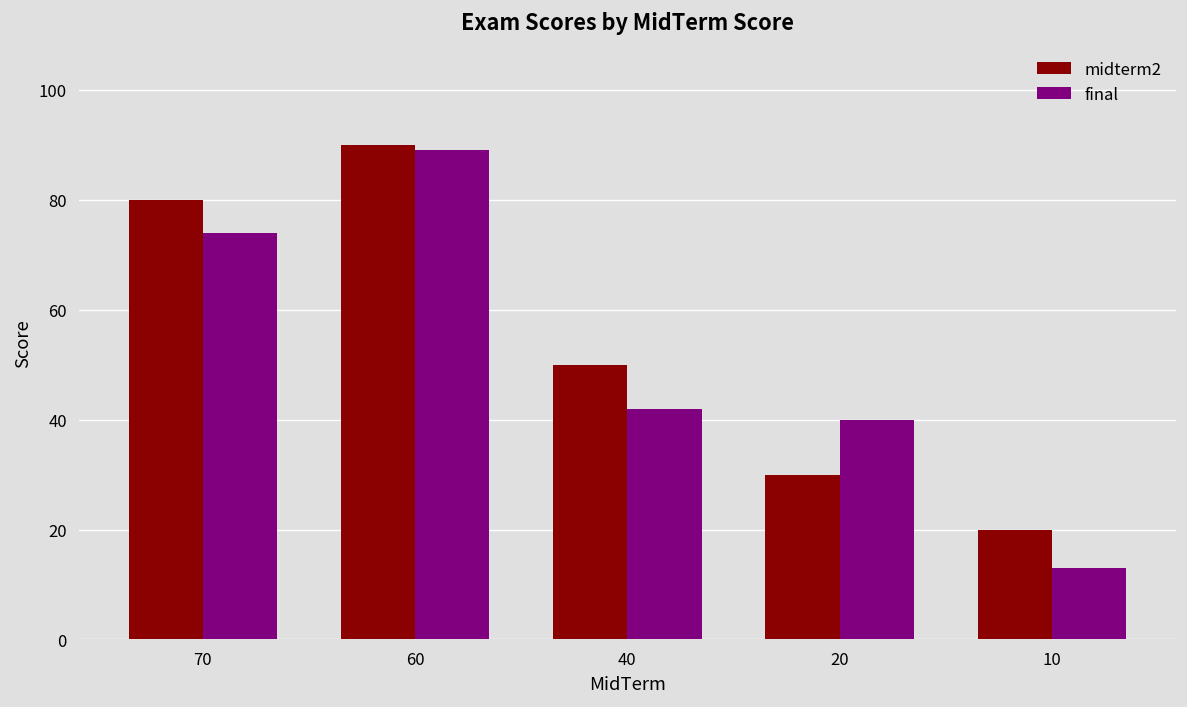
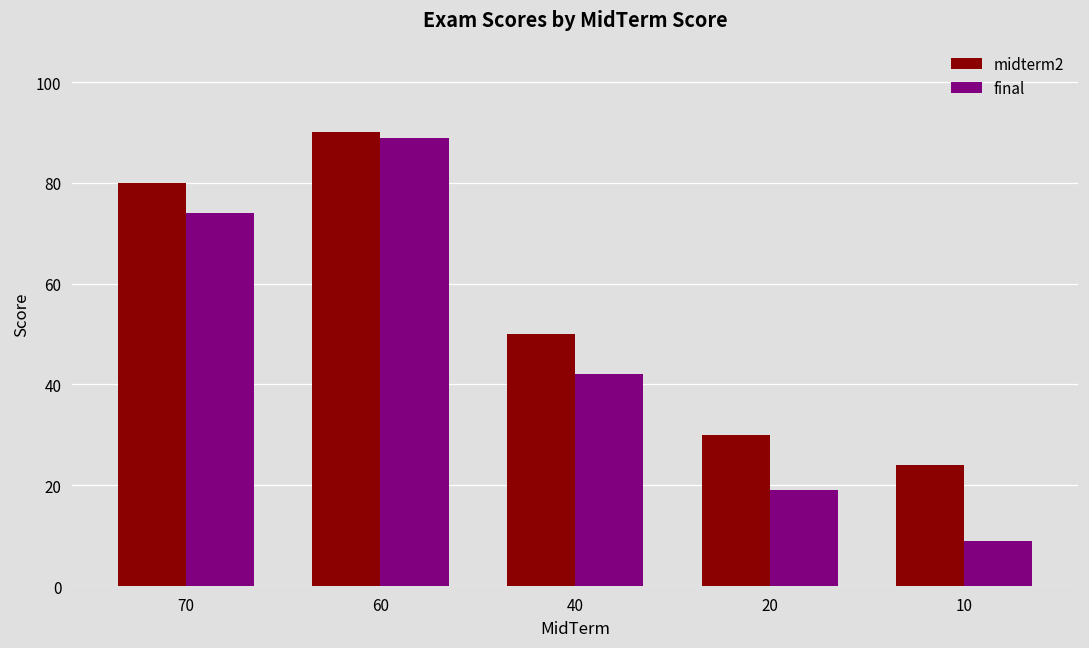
  {
    "midterm2": {
      "70": 80,
      "60": 90,
      "40": 50,
      "20": 30,
-     "10": 20
+     "10": 24
    },
    "final": {
      "70": 74,
      "60": 89,
      "40": 42,
-     "20": 40,
-     "10": 13
+     "20": 19,
+     "10": 9
    }
  }
